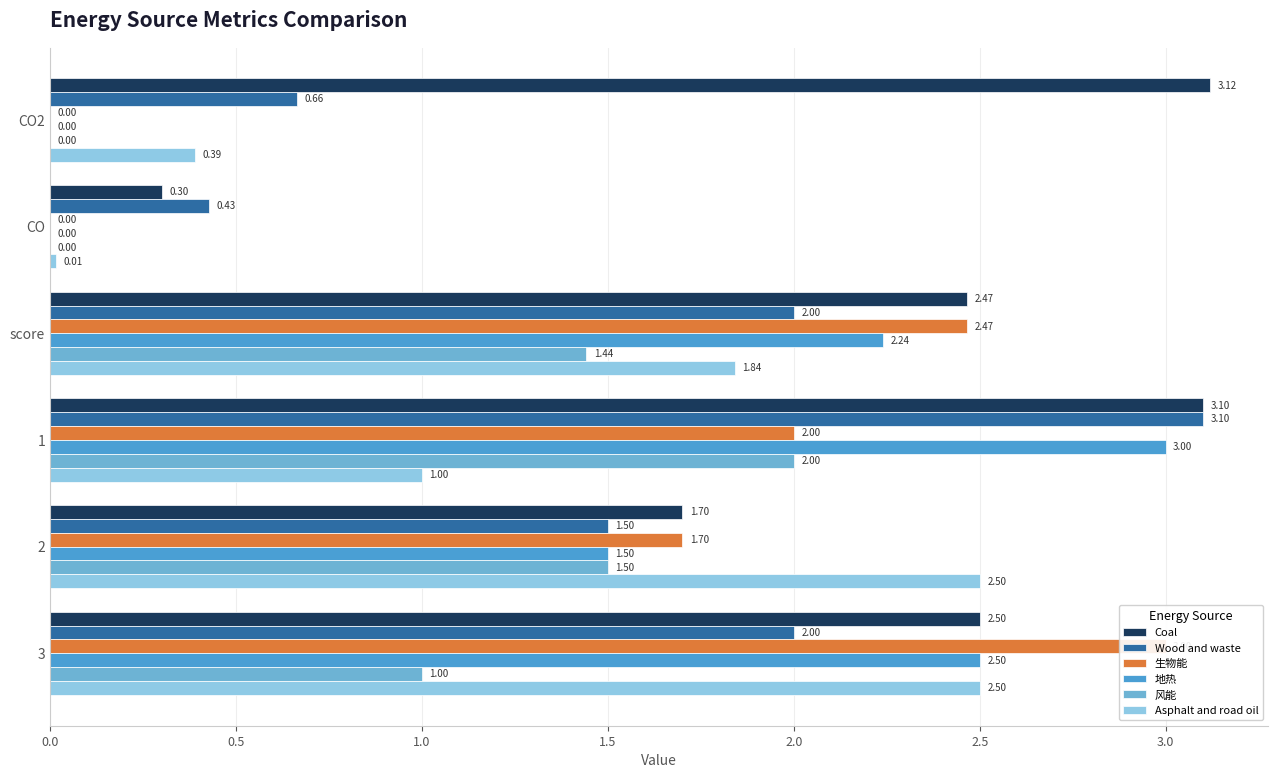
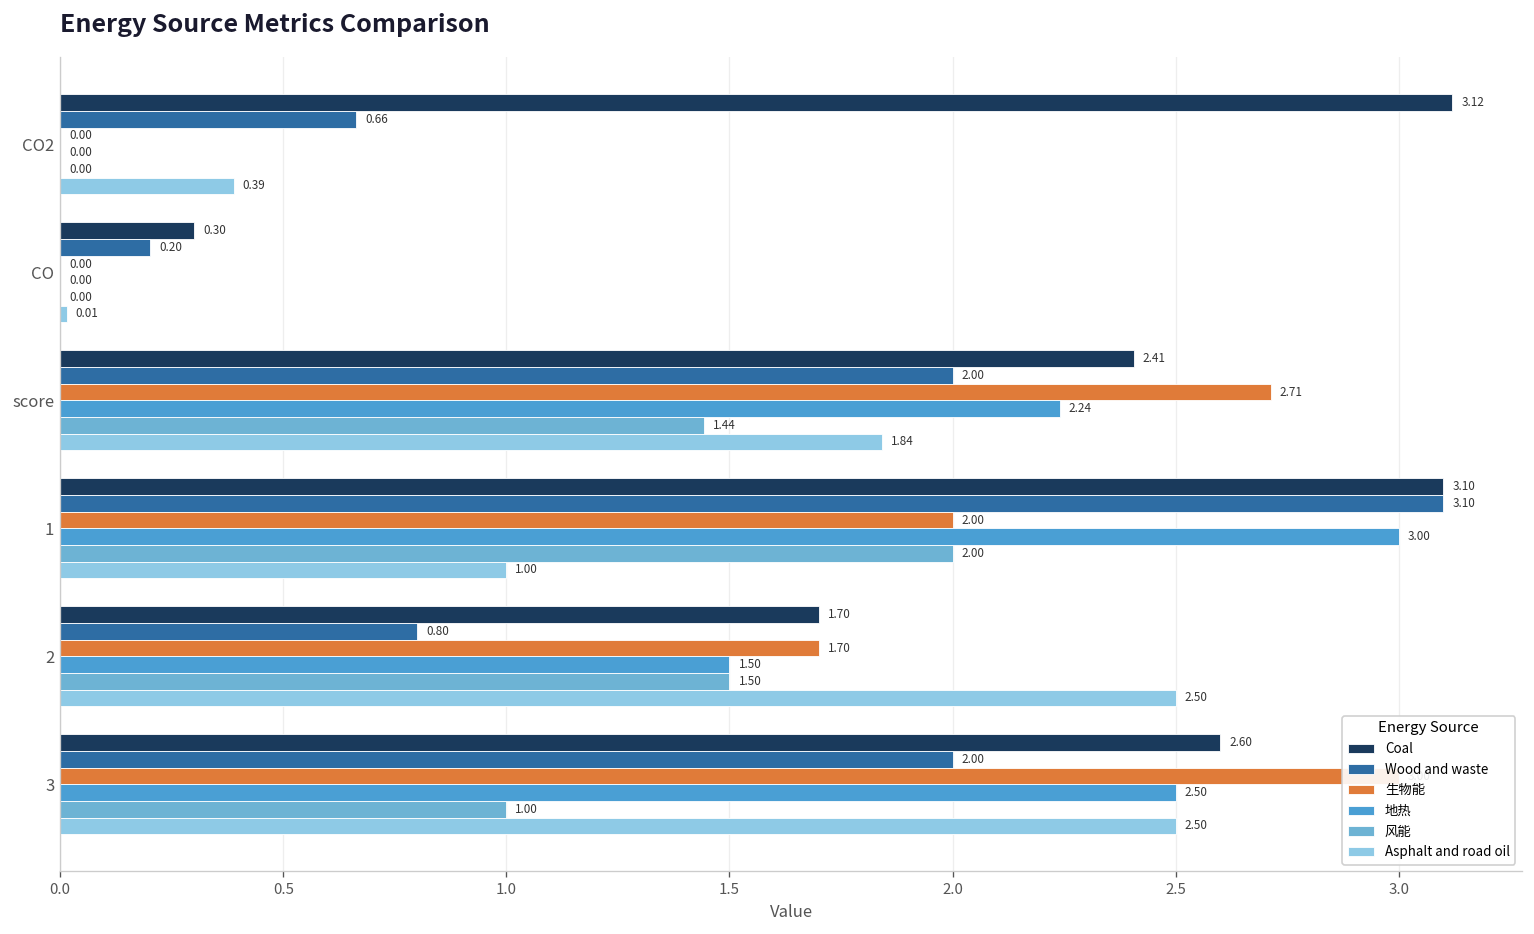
  {
    "Coal": {
      "CO2": 3.12,
      "CO": 0.30,
-     "score": 2.47,
+     "score": 2.41,
      "1": 3.10,
      "2": 1.70,
-     "3": 2.50
+     "3": 2.60
    },
    "Wood and waste": {
      "CO2": 0.66,
-     "CO": 0.43,
+     "CO": 0.20,
      "score": 2.00,
      "1": 3.10,
-     "2": 1.50,
+     "2": 0.80,
      "3": 2.00
    },
    "生物能": {
      "CO2": 0.00,
      "CO": 0.00,
-     "score": 2.47,
+     "score": 2.71,
      "1": 2.00,
      "2": 1.70
    }
  }
